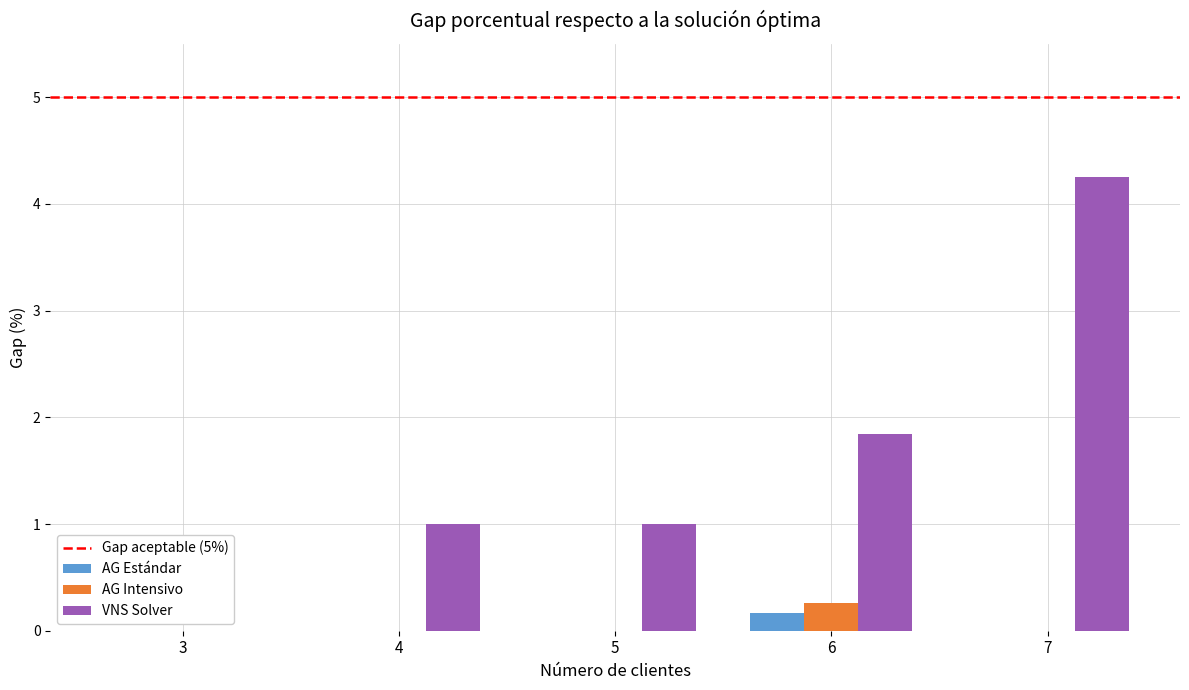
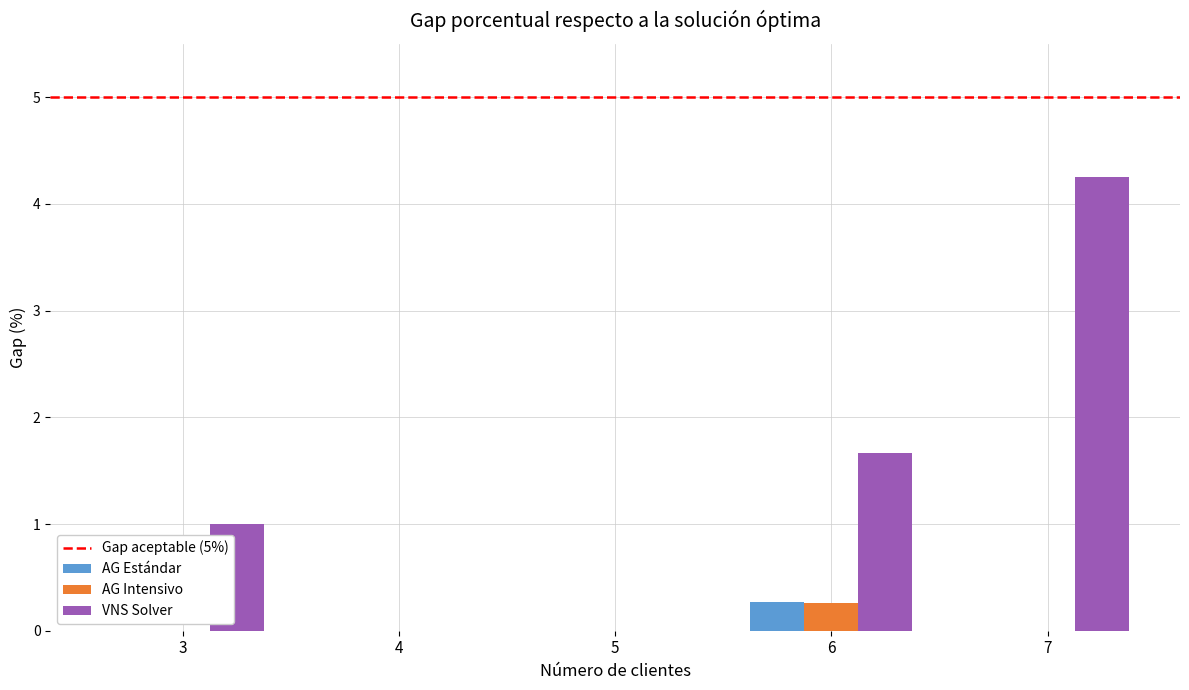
  {
    "AG Estándar": {
      "3": 0.00,
      "4": 0.00,
      "5": 0.00,
-     "6": 0.17,
+     "6": 0.27,
      "7": 0.00
    },
    "AG Intensivo": {
      "3": 0.00,
      "4": 0.00,
      "5": 0.00,
      "6": 0.26,
      "7": 0.00
    },
    "VNS Solver": {
-     "3": 0,
-     "4": 1,
-     "5": 1,
-     "6": 1.84,
+     "3": 1,
+     "4": 0,
+     "5": 0,
+     "6": 1.67,
      "7": 4.25
    }
  }
